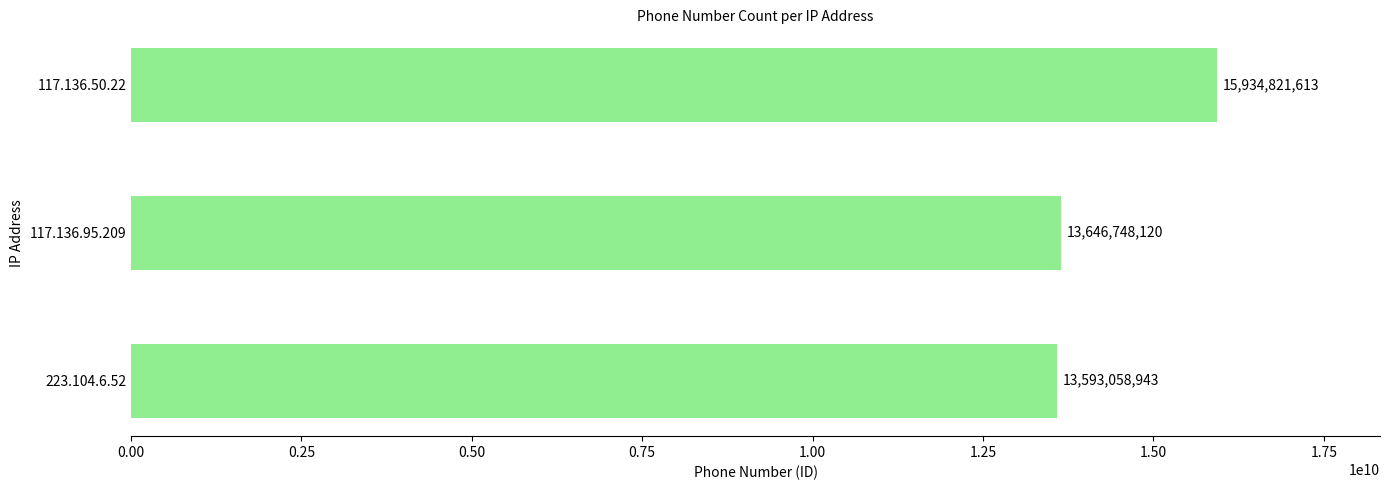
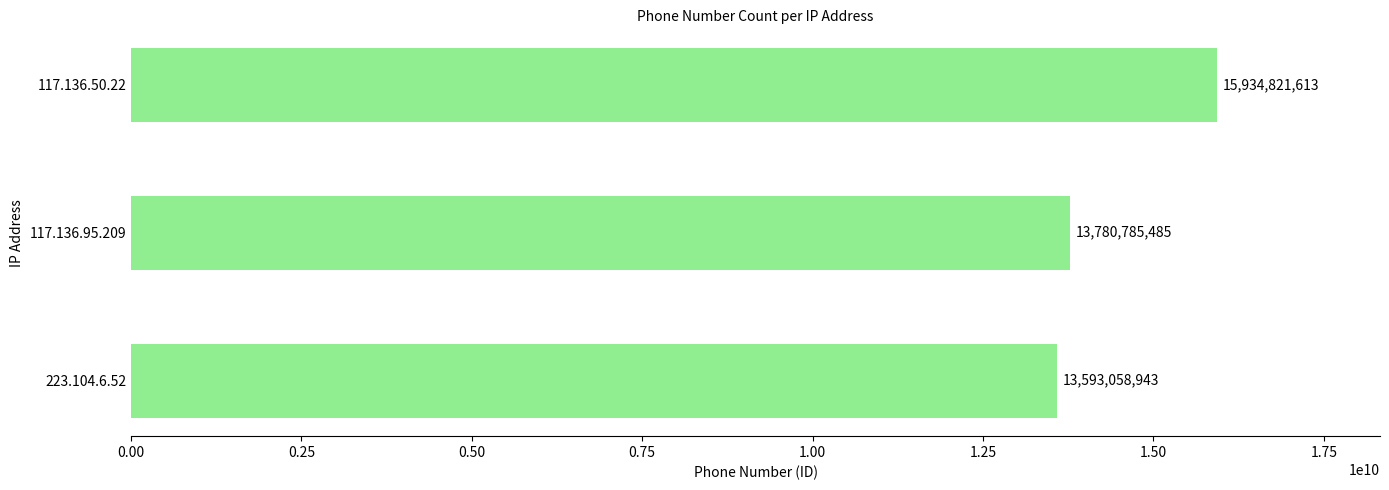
  {
    "117.136.50.22": "15,934,821,613",
-   "117.136.95.209": "13,646,748,120",
+   "117.136.95.209": "13,780,785,485",
    "223.104.6.52": "13,593,058,943"
  }
